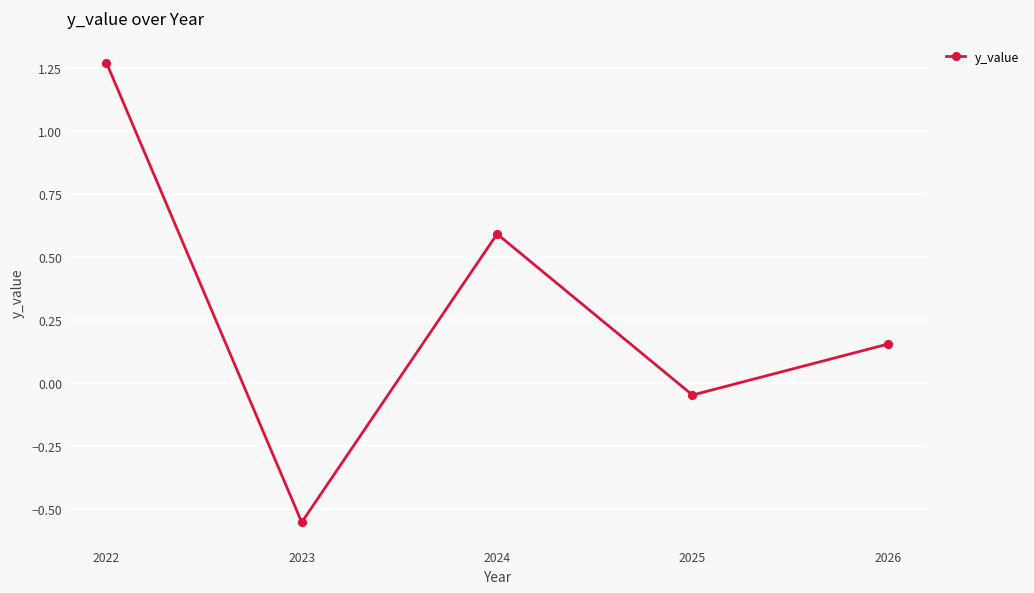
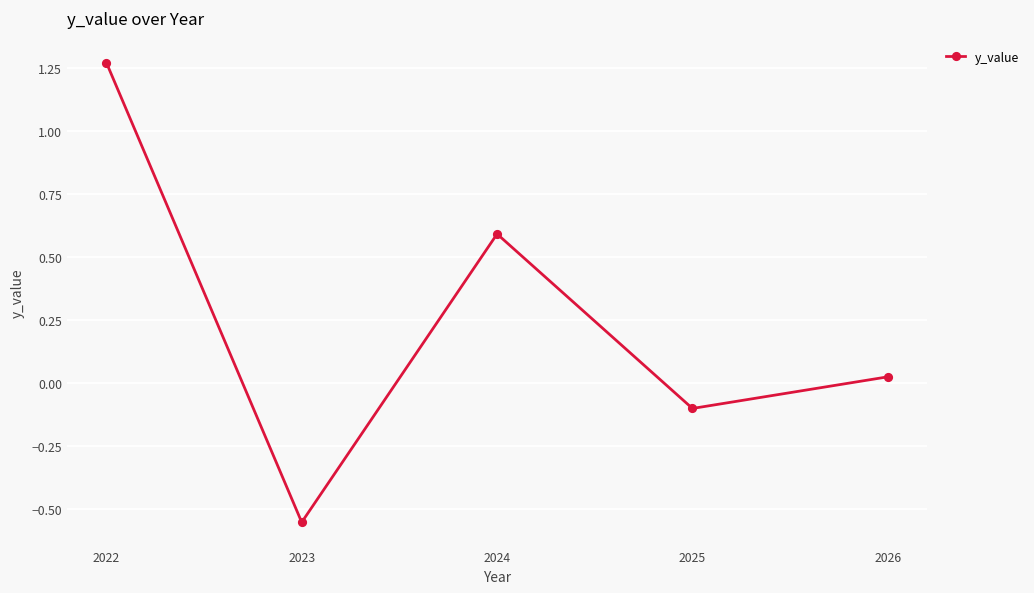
  {
    "2022": 1.27,
    "2023": -0.55,
    "2024": 0.59,
-   "2025": -0.05,
-   "2026": 0.16
+   "2025": -0.10,
+   "2026": 0.03
  }
